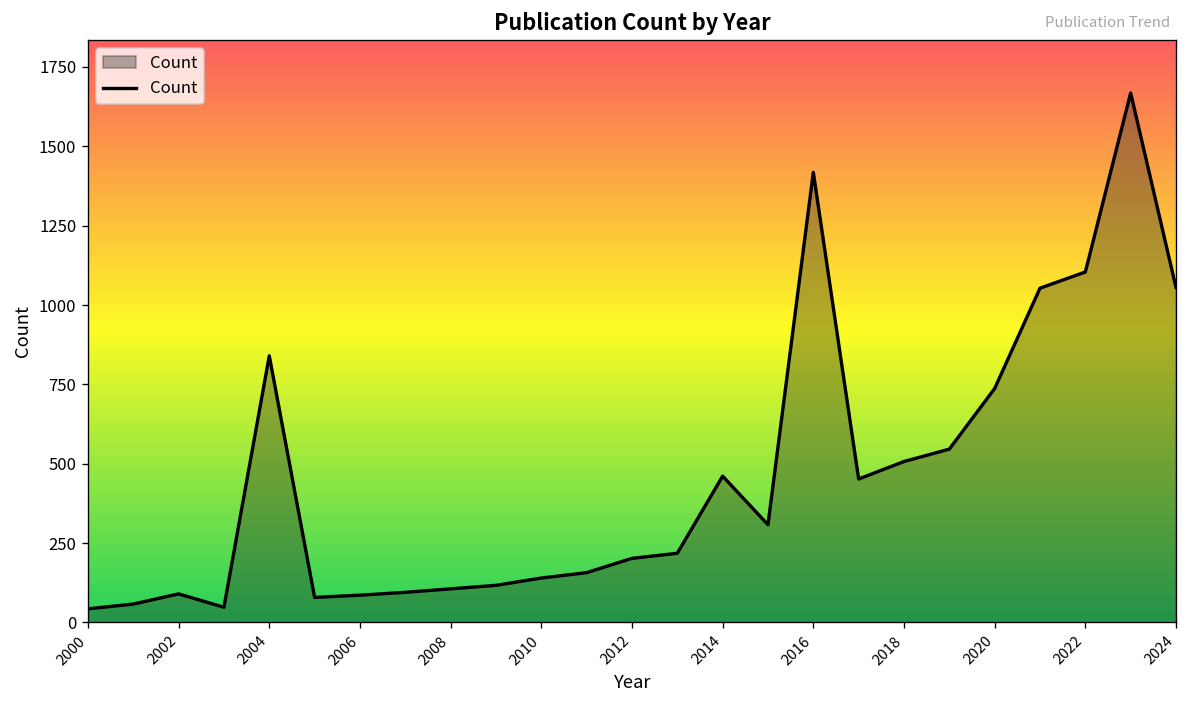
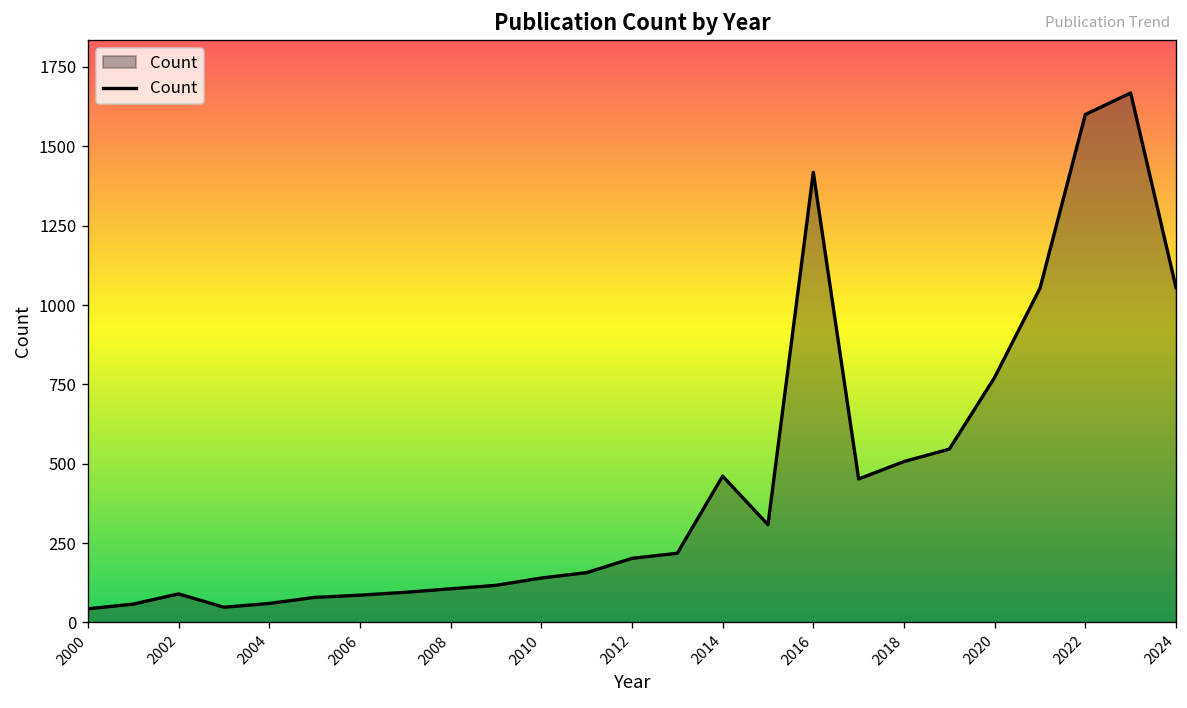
  {
    "2000": 40,
    "2002": 90,
-   "2004": 840,
+   "2004": 60,
    "2006": 90,
    "2008": 110,
    "2010": 140,
    "2012": 200,
    "2014": 460,
    "2016": 1420,
    "2018": 510,
-   "2020": 740,
-   "2022": 1100,
+   "2020": 770,
+   "2022": 1600,
    "2024": 1060
  }
